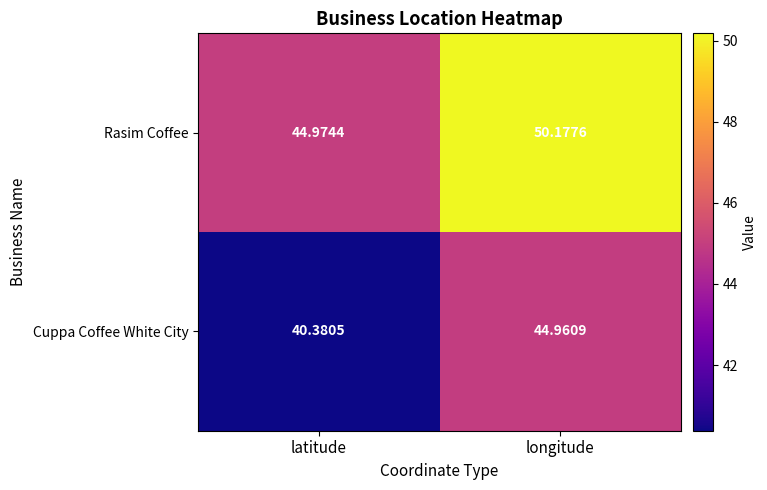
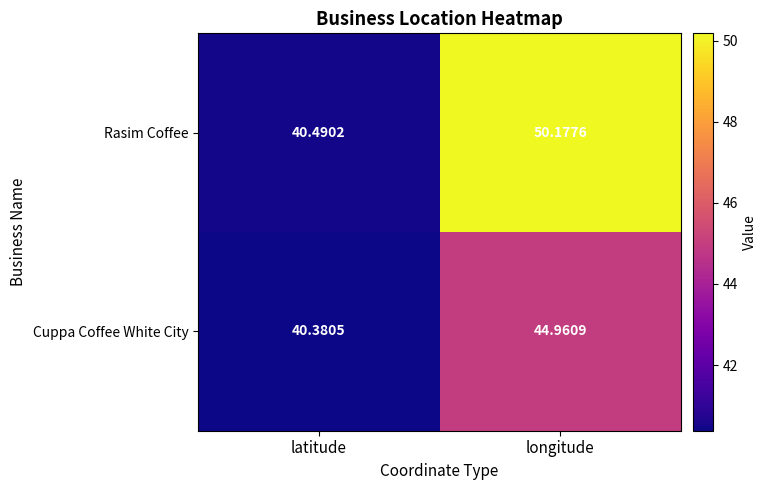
  {
    "Rasim Coffee": {
-     "latitude": 44.9744,
+     "latitude": 40.4902,
      "longitude": 50.1776
    },
    "Cuppa Coffee White City": {
      "latitude": 40.3805,
      "longitude": 44.9609
    }
  }
